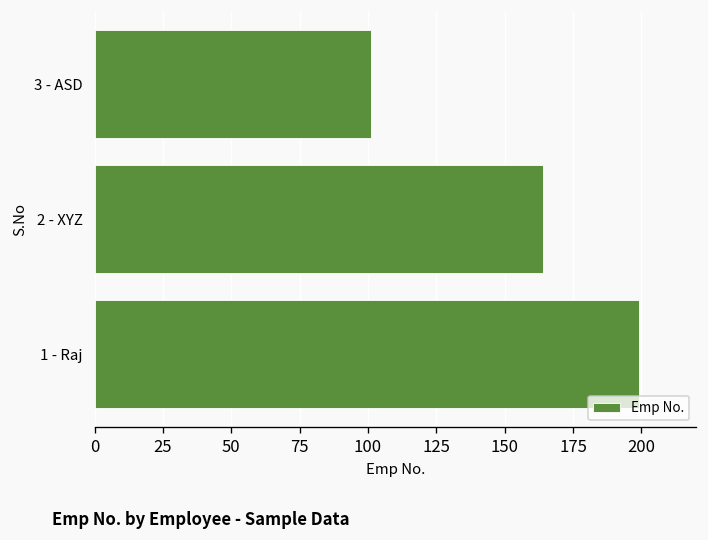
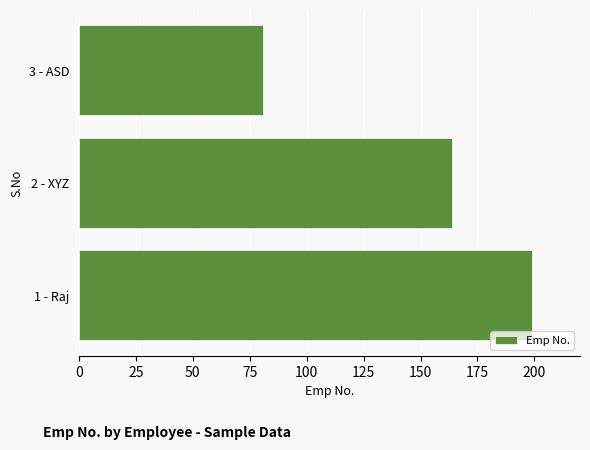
  {
-   "3 - ASD": 101,
+   "3 - ASD": 81,
    "2 - XYZ": 164,
    "1 - Raj": 199
  }
